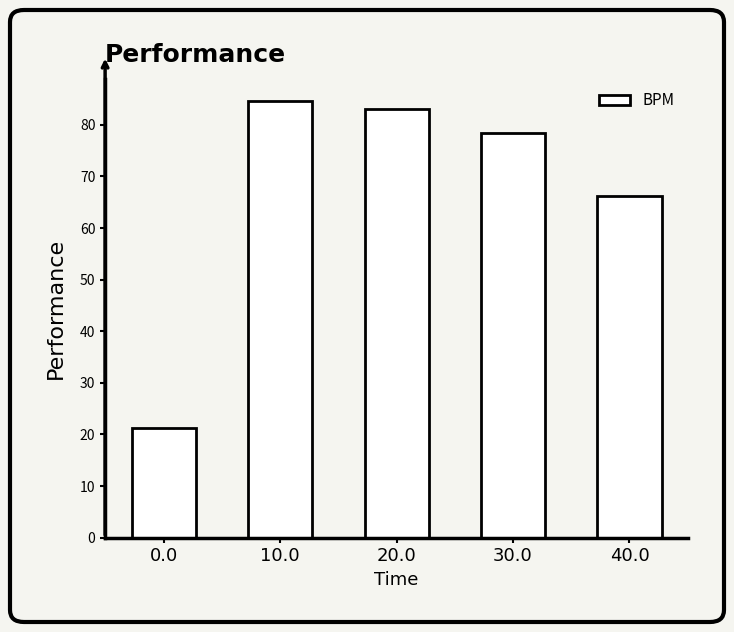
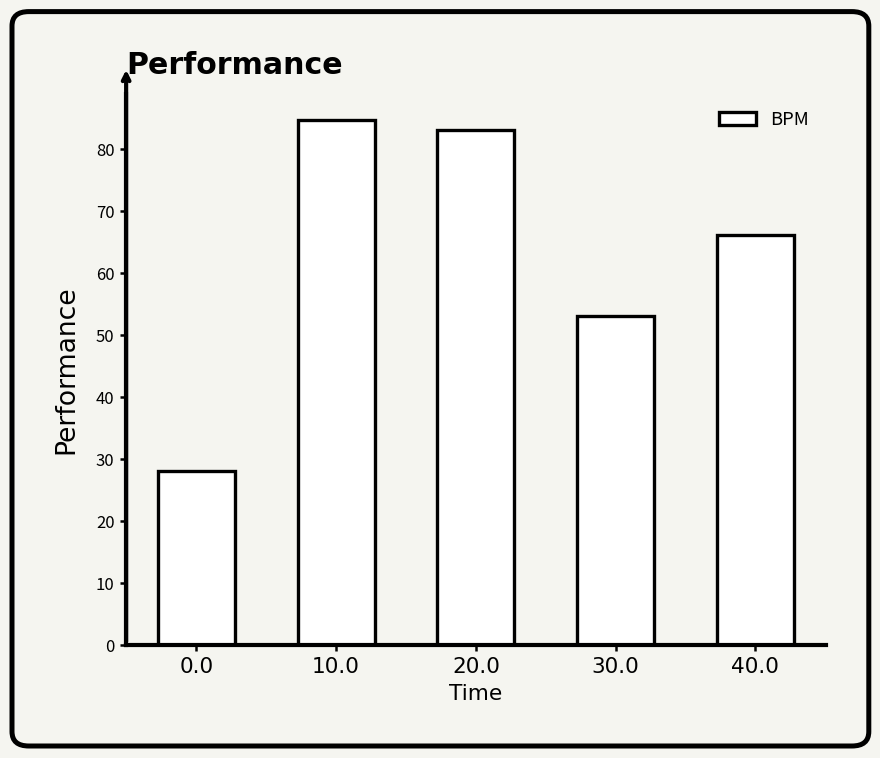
  {
-   "0.0": 21,
+   "0.0": 28,
    "10.0": 85,
    "20.0": 83,
-   "30.0": 78,
+   "30.0": 53,
    "40.0": 66
  }
